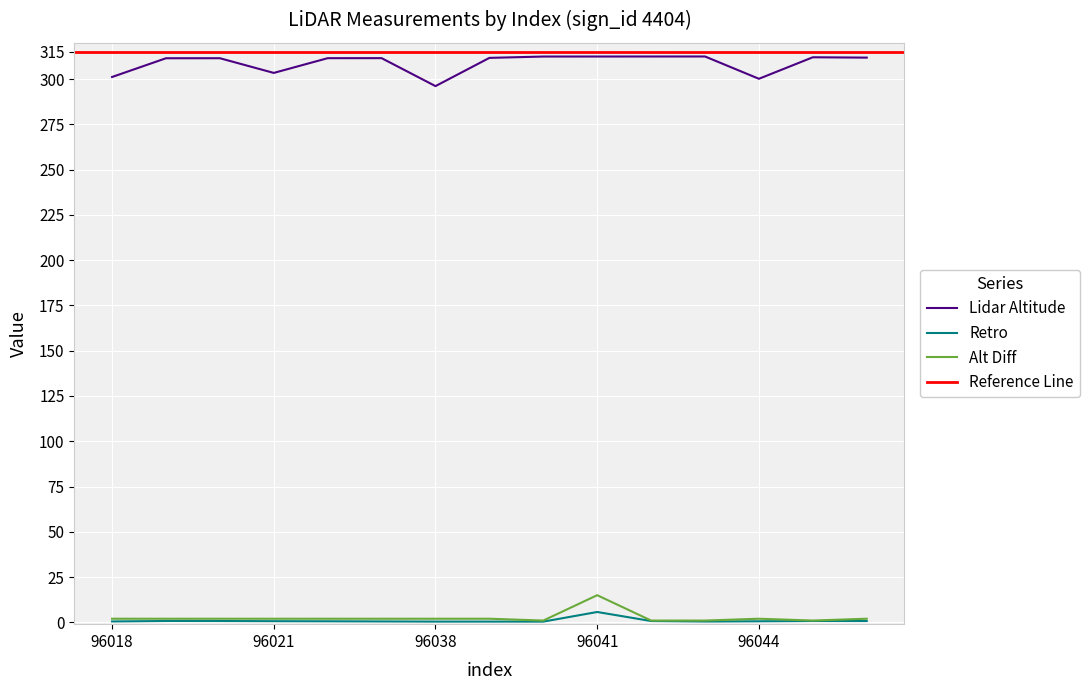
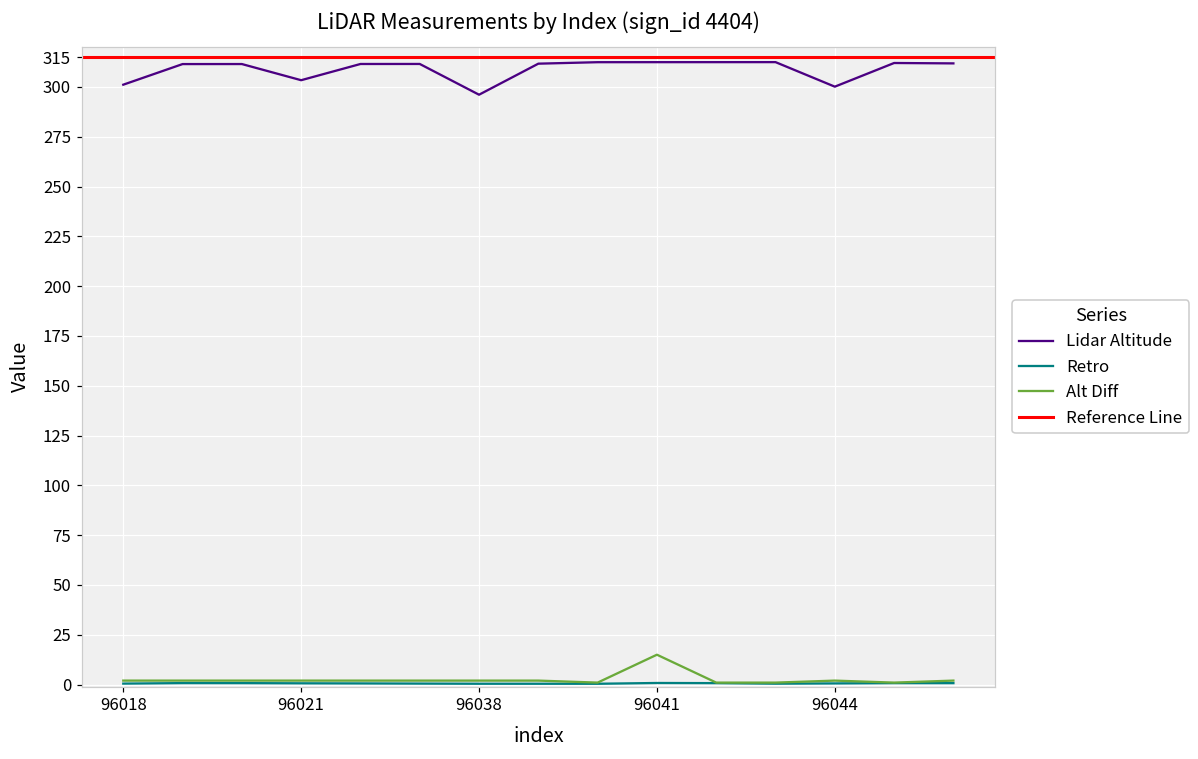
  {
    "Lidar Altitude": {
      "96018": 301,
      "96021": 303,
      "96038": 296,
      "96041": 312,
      "96044": 300
    },
    "Retro": {
      "96018": 0,
      "96038": 0,
-     "96041": 6,
+     "96041": 1,
      "96044": 1
    },
    "Alt Diff": {
      "96018": 2,
      "96038": 2,
      "96041": 15,
      "96044": 2
    }
  }
